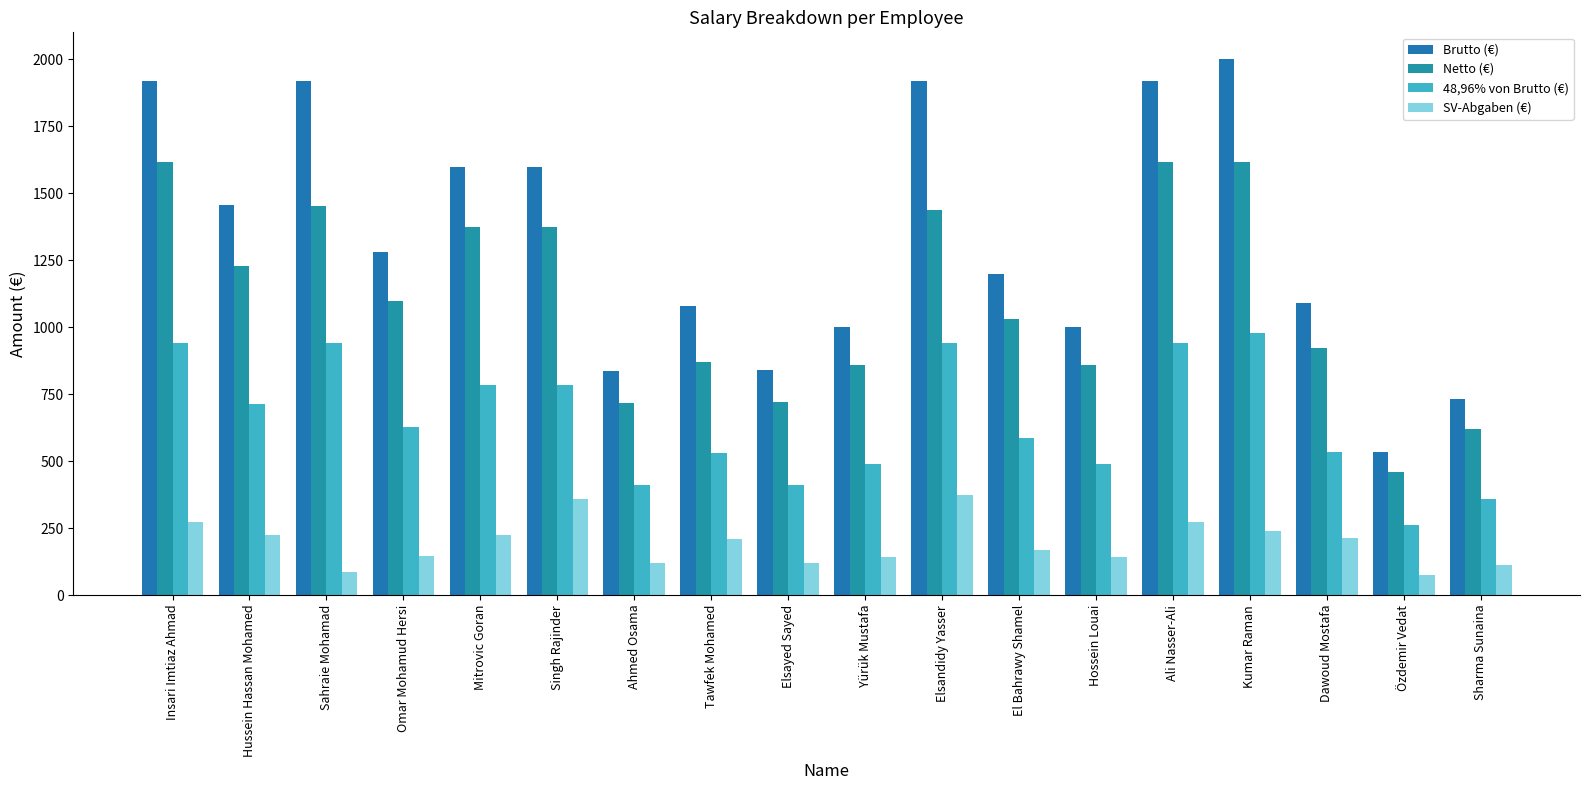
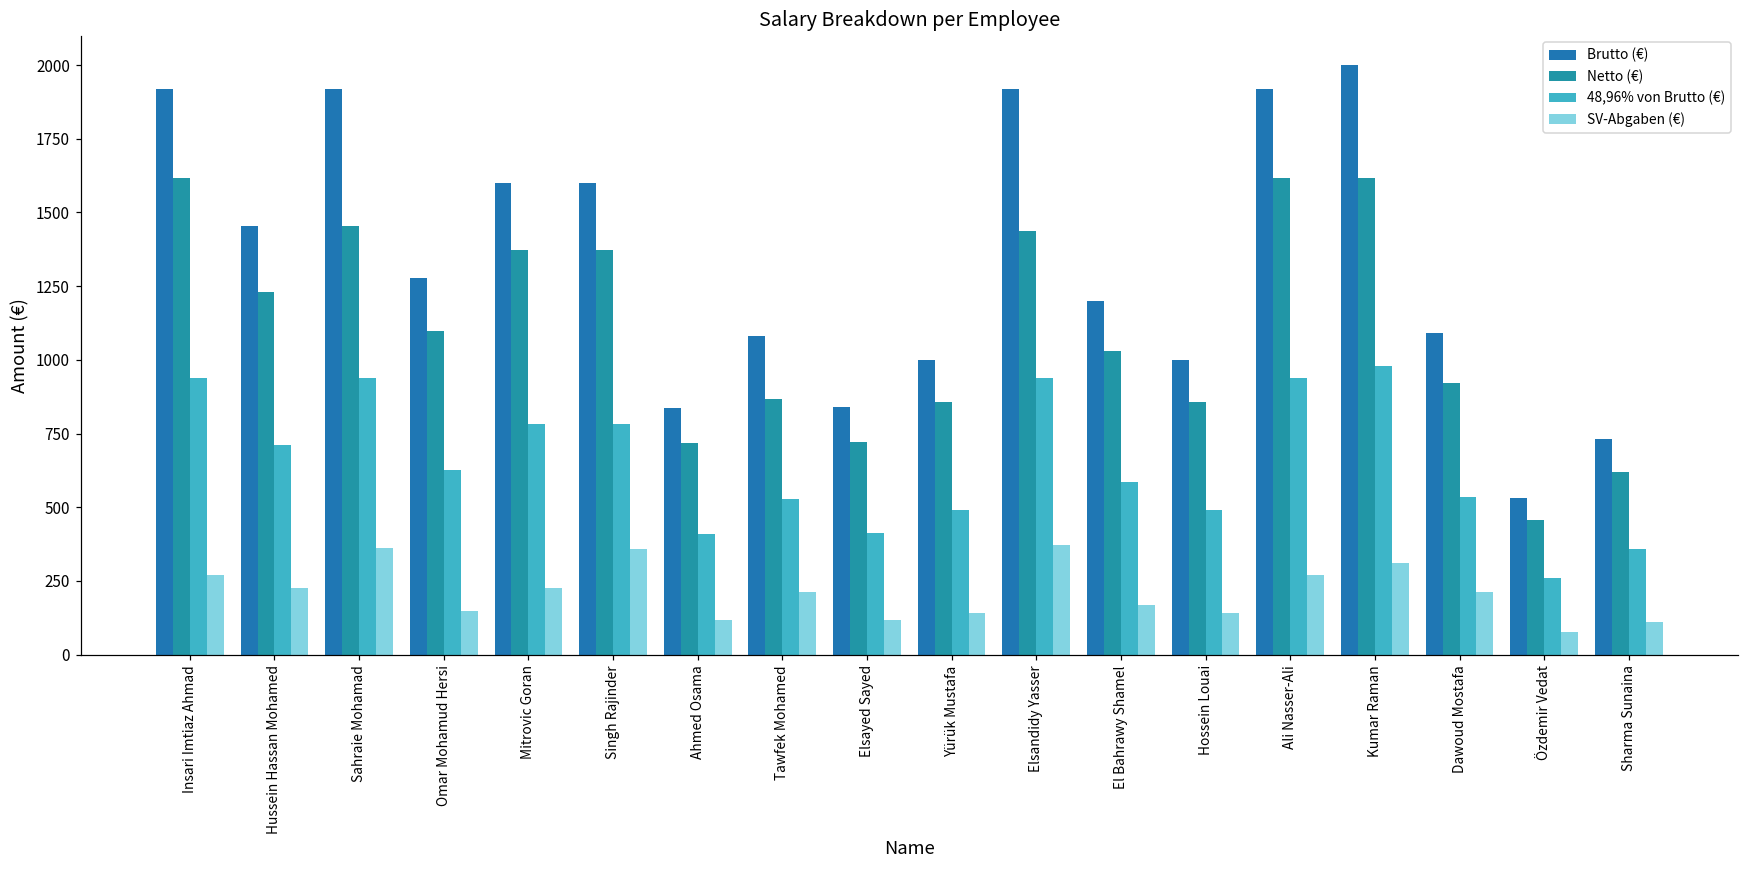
  {
    "SV-Abgaben (€)": {
      "Insari Imtiaz Ahmad": 270,
      "Hussein Hassan Mohamed": 230,
-     "Sahraie Mohamad": 90,
+     "Sahraie Mohamad": 360,
      "Omar Mohamud Hersi": 150,
      "Mitrovic Goran": 230,
      "Singh Rajinder": 360,
      "Ahmed Osama": 120,
      "Tawfek Mohamed": 210,
      "Elsayed Sayed": 120,
      "Yürük Mustafa": 140,
      "Elsandidy Yasser": 370,
      "El Bahrawy Shamel": 170,
      "Hossein Louai": 140,
      "Ali Nasser-Ali": 270,
-     "Kumar Raman": 240,
+     "Kumar Raman": 310,
      "Dawoud Mostafa": 210,
      "Özdemir Vedat": 80,
      "Sharma Sunaina": 110
    }
  }
